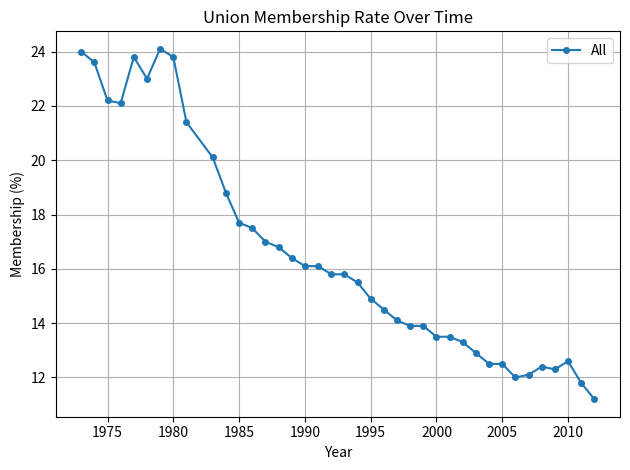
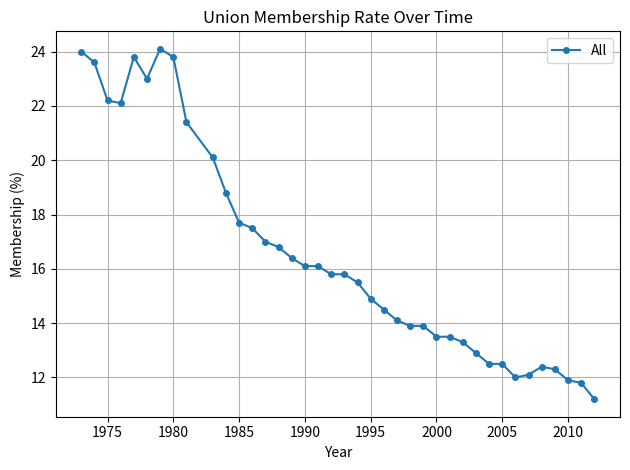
  {
    "1975": 22.2,
    "1980": 23.8,
    "1985": 17.7,
    "1990": 16.1,
    "1995": 14.9,
    "2000": 13.5,
    "2005": 12.5,
-   "2010": 12.6
+   "2010": 11.9
  }
